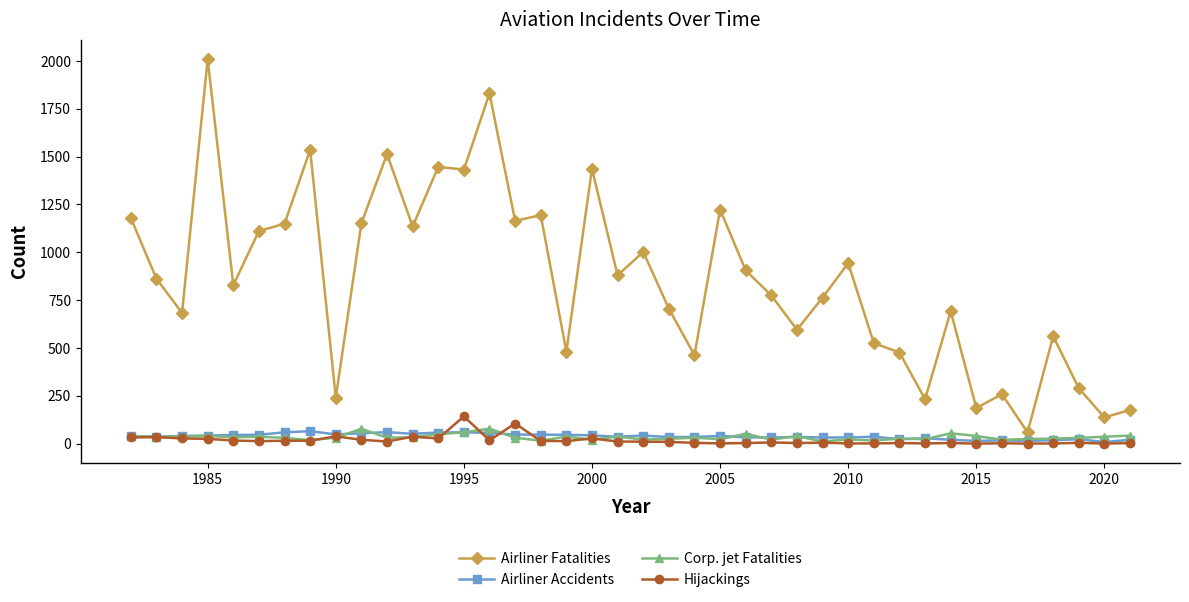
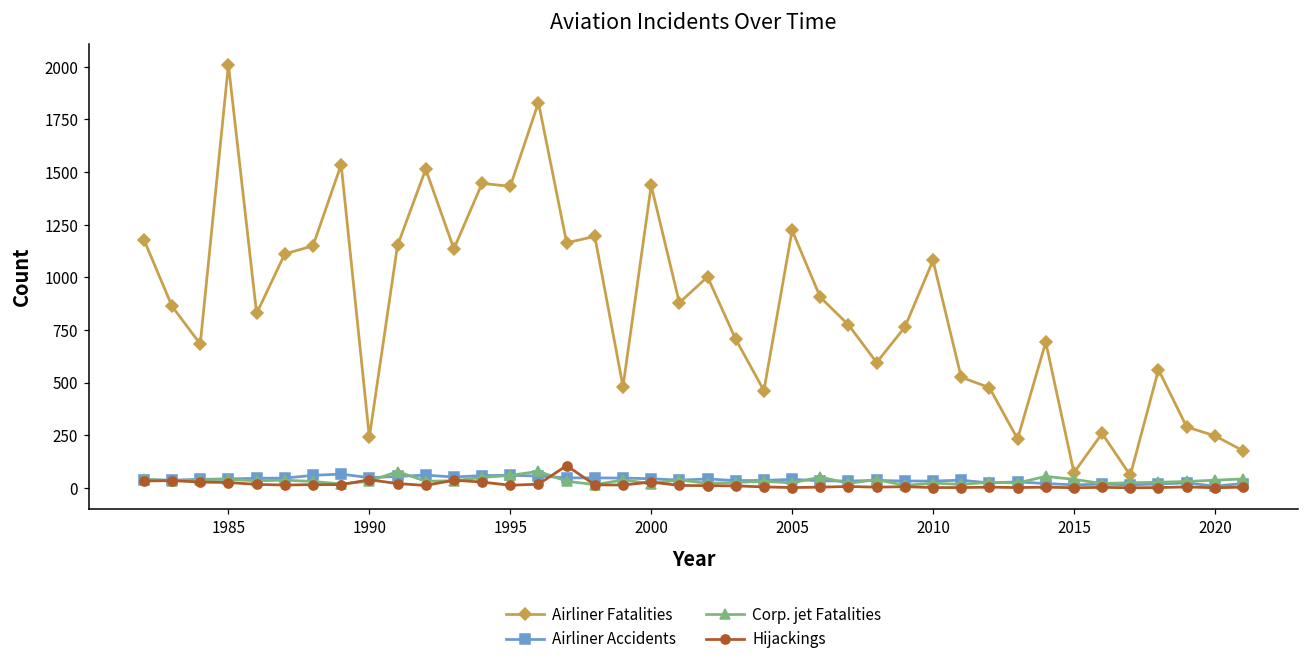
  {
    "Airliner Fatalities": {
      "1985": 2010,
      "1990": 240,
      "1995": 1430,
      "2000": 1440,
      "2005": 1220,
-     "2010": 940,
-     "2015": 190,
-     "2020": 140
+     "2010": 1080,
+     "2015": 70,
+     "2020": 250
    },
    "Airliner Accidents": {
      "2000": 40,
      "2005": 40,
      "2015": 10
    },
    "Corp. jet Fatalities": {
      "2005": 20,
      "2015": 40,
      "2020": 40
    },
    "Hijackings": {
      "1985": 30,
-     "1995": 140,
+     "1995": 10,
      "2005": 0,
      "2010": 0,
      "2015": 0
    }
  }
